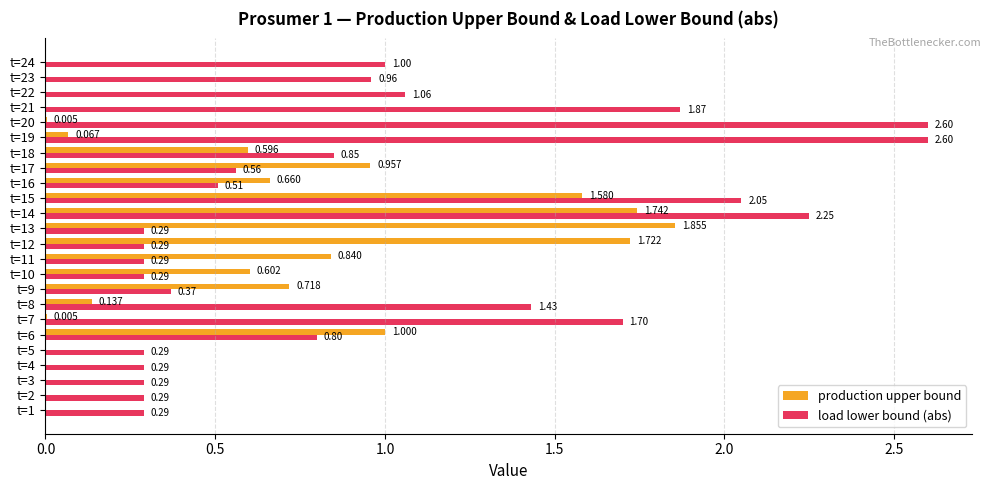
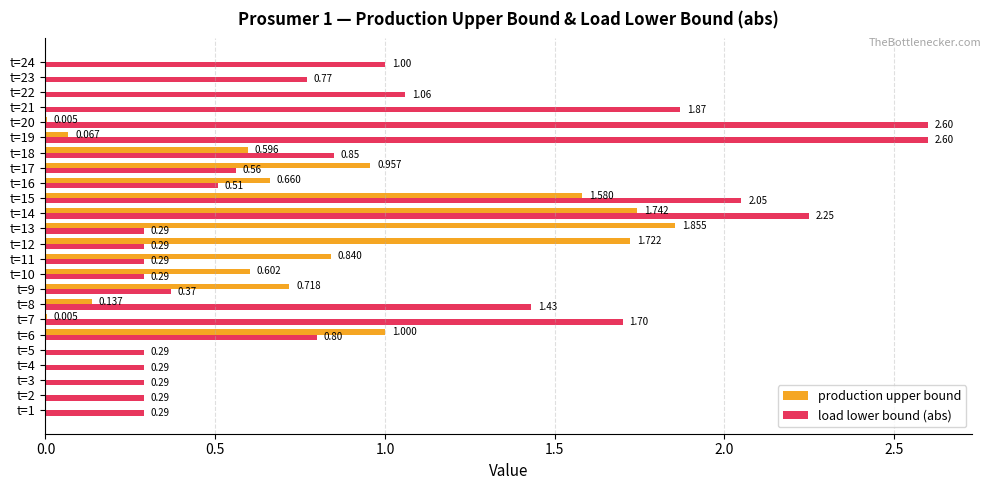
  {
    "production upper bound": {
      "t=20": 0.005,
      "t=19": 0.067,
      "t=18": 0.596,
      "t=17": 0.957,
      "t=16": 0.660,
      "t=15": 1.580,
      "t=14": 1.742,
      "t=13": 1.855,
      "t=12": 1.722,
      "t=11": 0.840,
      "t=10": 0.602,
      "t=9": 0.718,
      "t=8": 0.137,
      "t=7": 0.005,
      "t=6": 1.000
    },
    "load lower bound (abs)": {
      "t=24": 1.00,
-     "t=23": 0.96,
+     "t=23": 0.77,
      "t=22": 1.06,
      "t=21": 1.87,
      "t=20": 2.60,
      "t=19": 2.60,
      "t=18": 0.85,
      "t=17": 0.56,
      "t=16": 0.51,
      "t=15": 2.05,
      "t=14": 2.25,
      "t=13": 0.29,
      "t=12": 0.29,
      "t=11": 0.29,
      "t=10": 0.29,
      "t=9": 0.37,
      "t=8": 1.43,
      "t=7": 1.70,
      "t=6": 0.80,
      "t=5": 0.29,
      "t=4": 0.29,
      "t=3": 0.29,
      "t=2": 0.29,
      "t=1": 0.29
    }
  }
